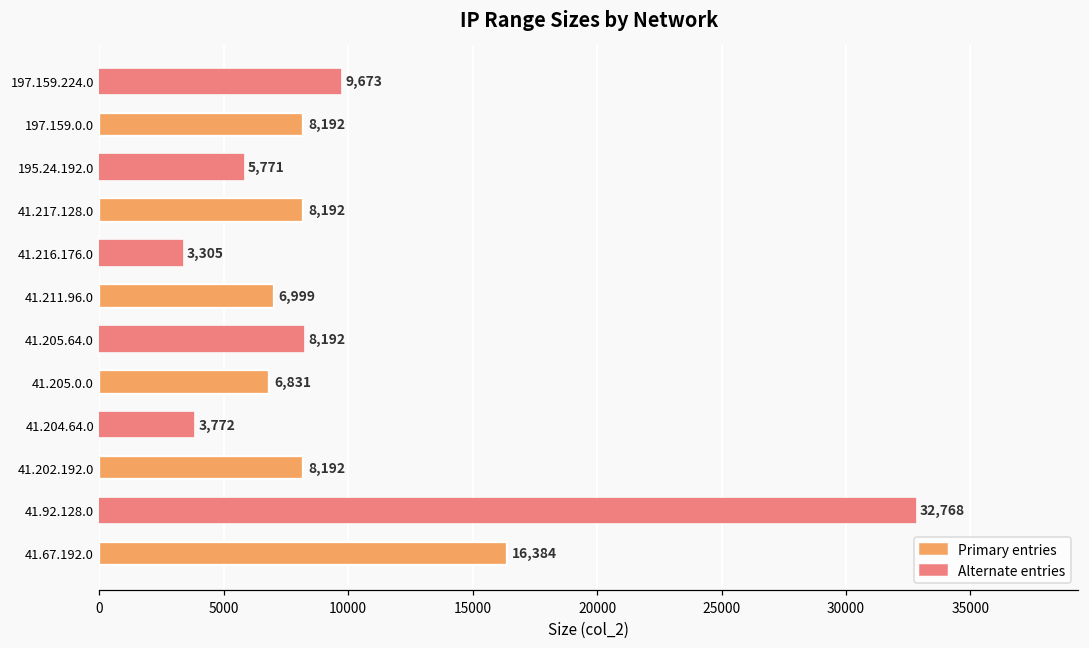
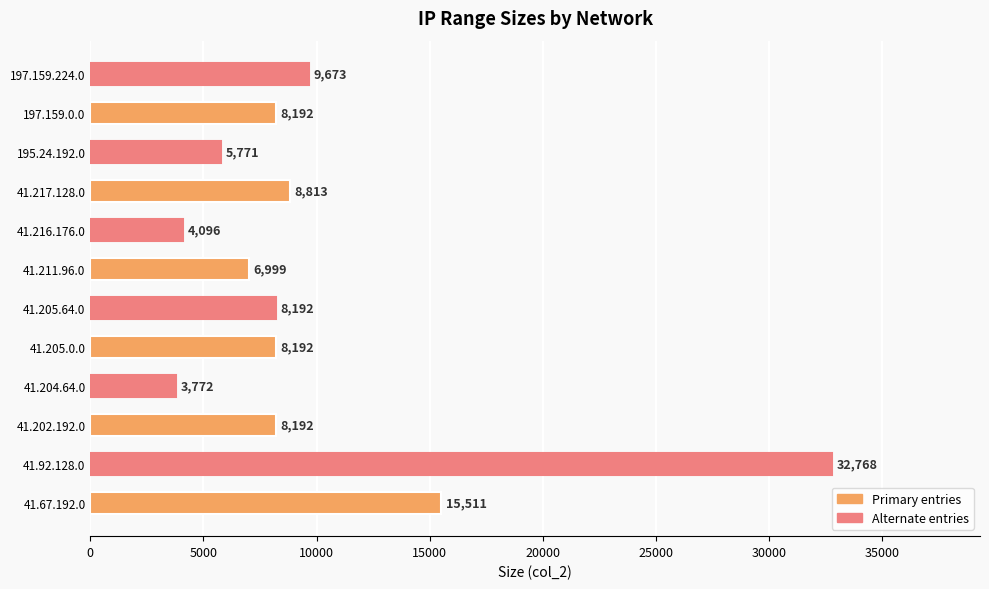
  {
    "197.159.224.0": "9,673",
    "197.159.0.0": "8,192",
    "195.24.192.0": "5,771",
-   "41.217.128.0": "8,192",
-   "41.216.176.0": "3,305",
+   "41.217.128.0": "8,813",
+   "41.216.176.0": "4,096",
    "41.211.96.0": "6,999",
    "41.205.64.0": "8,192",
-   "41.205.0.0": "6,831",
+   "41.205.0.0": "8,192",
    "41.204.64.0": "3,772",
    "41.202.192.0": "8,192",
    "41.92.128.0": "32,768",
-   "41.67.192.0": "16,384"
+   "41.67.192.0": "15,511"
  }
